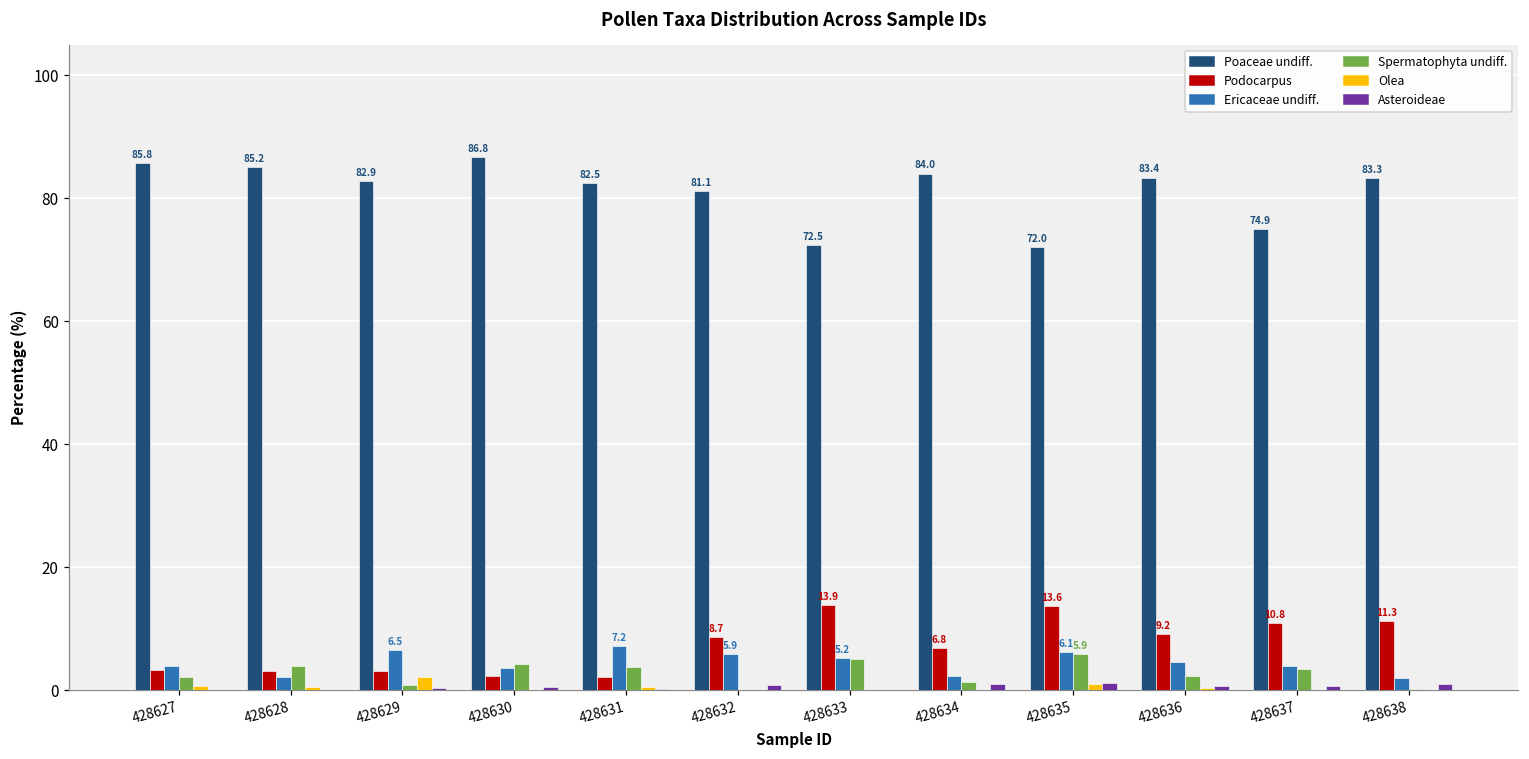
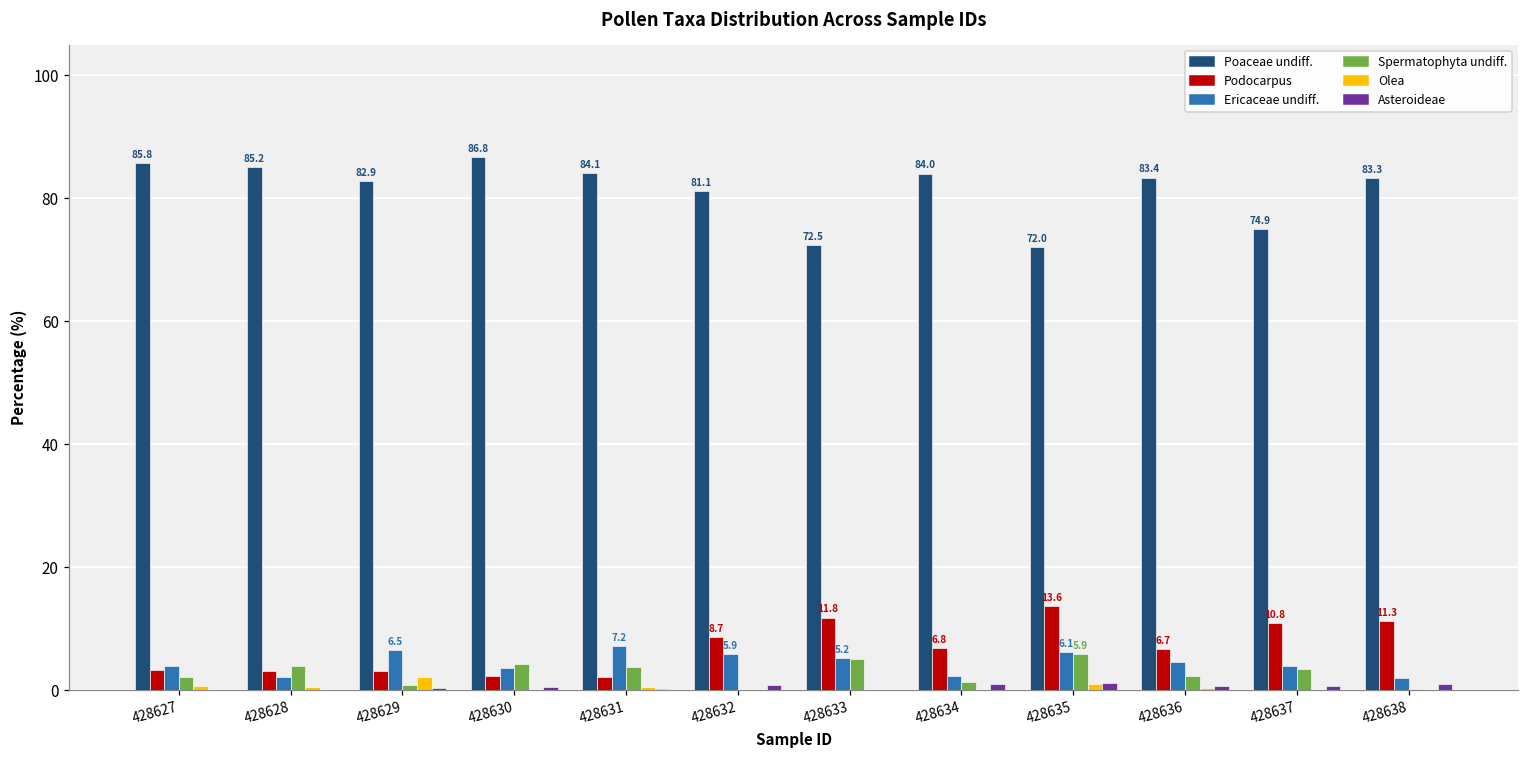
  {
    "Poaceae undiff.": {
      "428627": 85.8,
      "428628": 85.2,
      "428629": 82.9,
      "428630": 86.8,
-     "428631": 82.5,
+     "428631": 84.1,
      "428632": 81.1,
      "428633": 72.5,
      "428634": 84.0,
      "428635": 72.0,
      "428636": 83.4,
      "428637": 74.9,
      "428638": 83.3
    },
    "Podocarpus": {
      "428632": 8.7,
-     "428633": 13.9,
+     "428633": 11.8,
      "428634": 6.8,
      "428635": 13.6,
-     "428636": 9.2,
+     "428636": 6.7,
      "428637": 10.8,
      "428638": 11.3
    },
    "Ericaceae undiff.": {
      "428629": 6.5,
      "428631": 7.2,
      "428632": 5.9,
      "428633": 5.2,
      "428635": 6.1
    },
    "Spermatophyta undiff.": {
      "428635": 5.9
    },
    "Olea": {
      "428627": 1,
      "428628": 0,
      "428629": 2,
      "428630": 0,
      "428632": 0,
      "428633": 0,
      "428634": 0,
      "428635": 1,
      "428637": 0,
      "428638": 0
    },
    "Asteroideae": {
      "428627": 0,
      "428628": 0,
      "428632": 1,
      "428633": 0,
      "428634": 1,
      "428635": 1,
      "428636": 1,
      "428637": 1,
      "428638": 1
    }
  }
